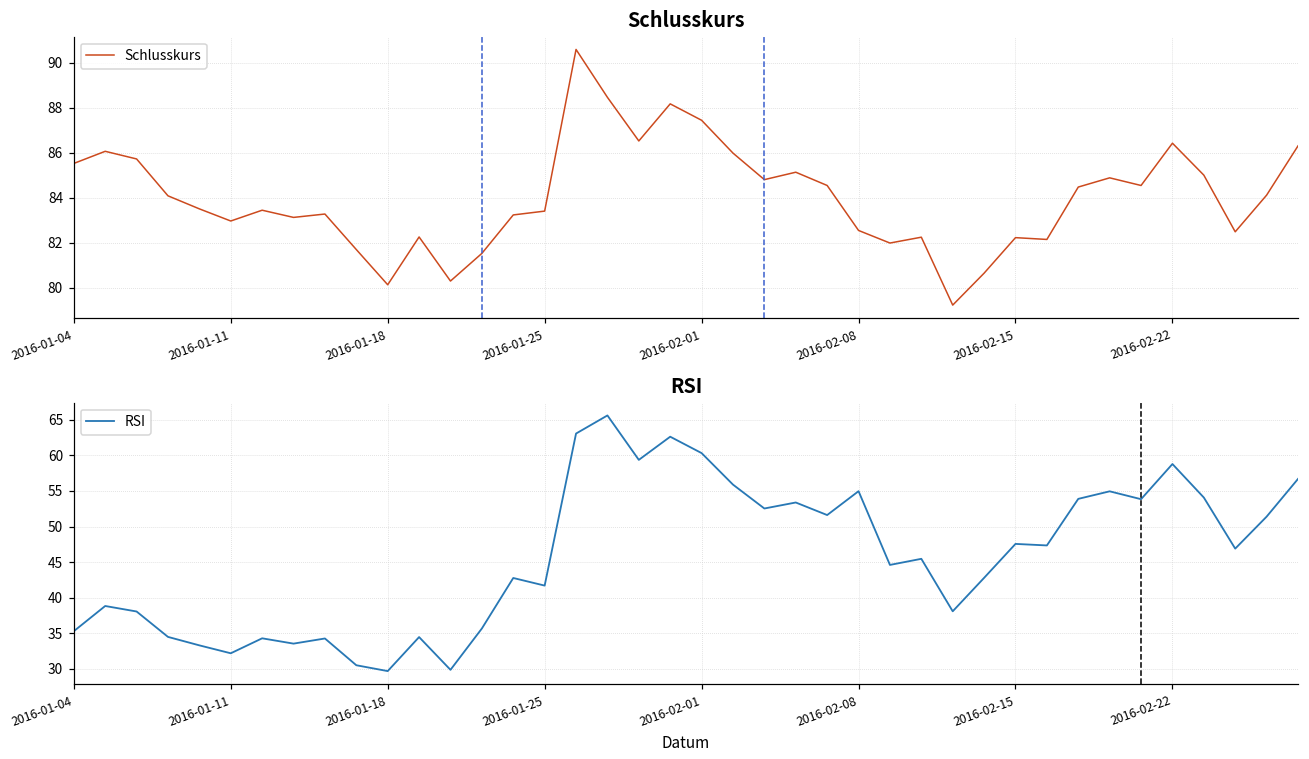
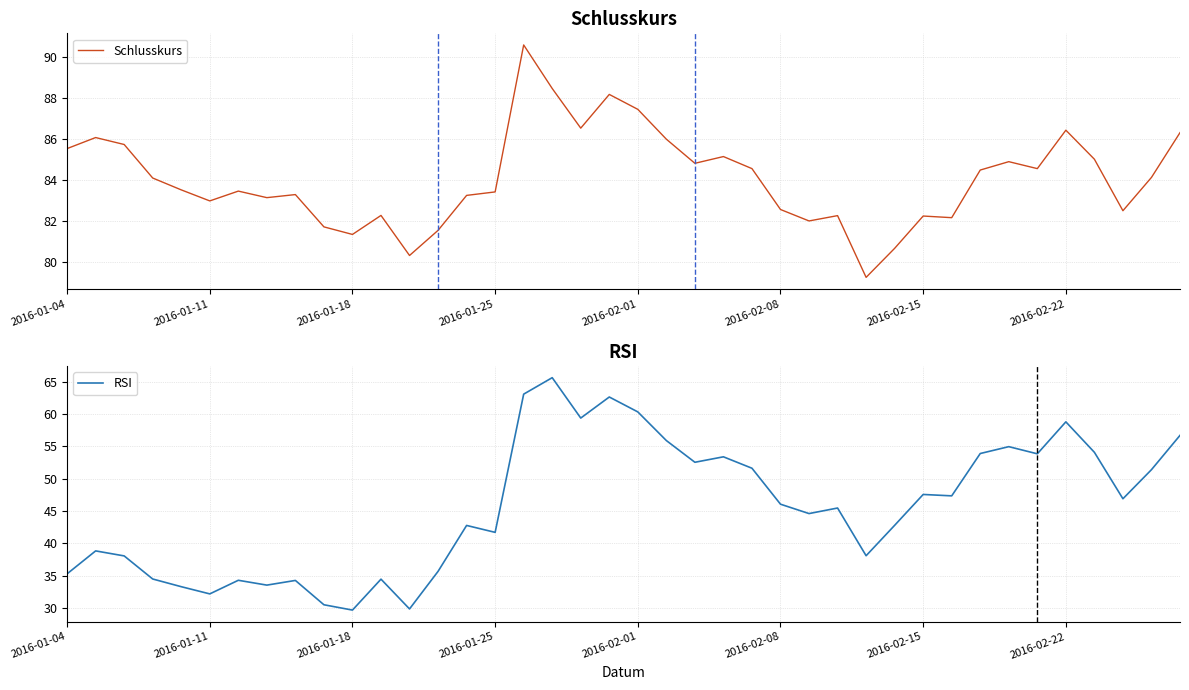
  {
    "Schlusskurs": {
      "2016-01-04": 85.5,
      "2016-01-11": 83.0,
-     "2016-01-18": 80.1,
+     "2016-01-18": 81.3,
      "2016-01-25": 83.4,
      "2016-02-01": 87.4,
      "2016-02-08": 82.6,
      "2016-02-15": 82.2,
      "2016-02-22": 86.4
    },
    "RSI": {
      "2016-01-04": 35,
      "2016-01-11": 32,
      "2016-01-18": 30,
      "2016-01-25": 42,
      "2016-02-01": 60,
-     "2016-02-08": 55,
+     "2016-02-08": 46,
      "2016-02-15": 48,
      "2016-02-22": 59
    }
  }
